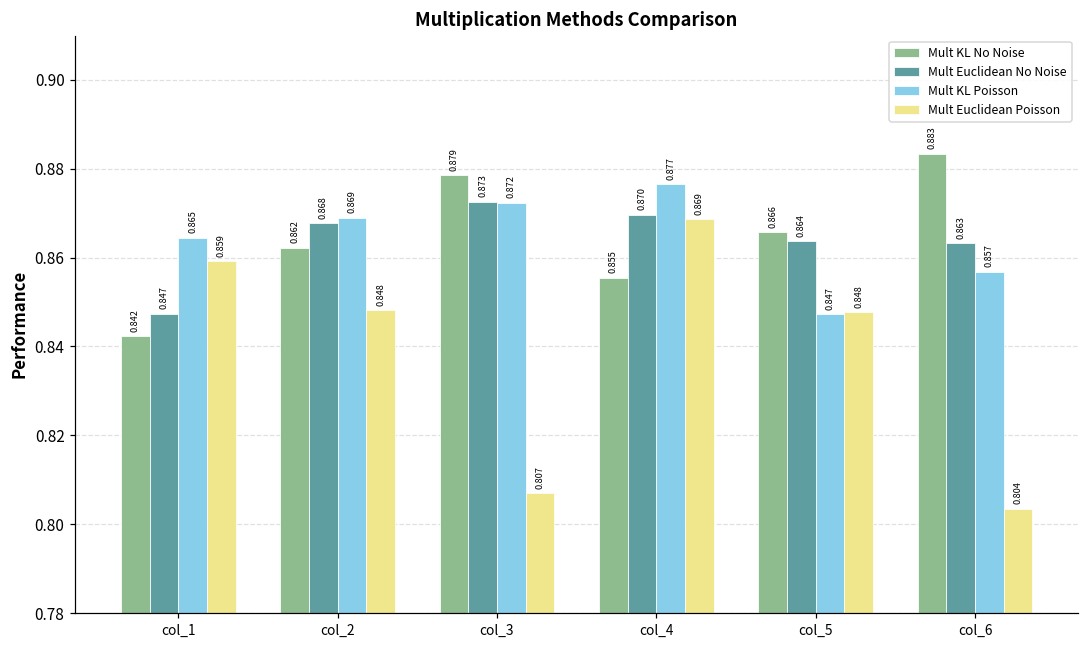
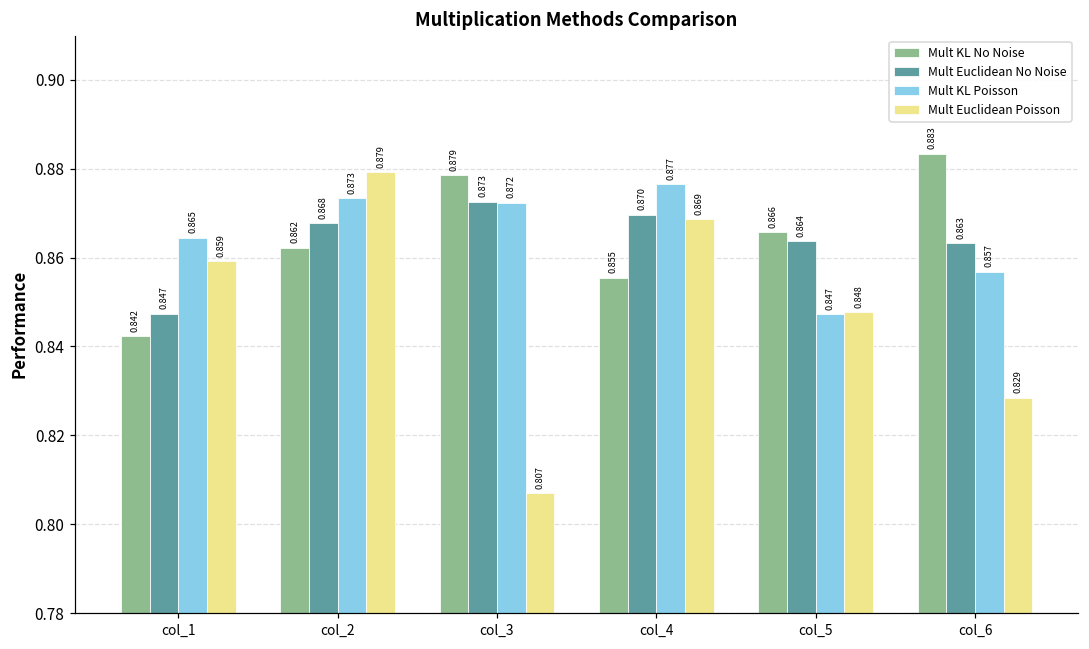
  {
    "Mult KL Poisson": {
      "col_1": 0.865,
-     "col_2": 0.869,
+     "col_2": 0.873,
      "col_3": 0.872,
      "col_4": 0.877,
      "col_5": 0.847,
      "col_6": 0.857
    },
    "Mult Euclidean Poisson": {
      "col_1": 0.859,
-     "col_2": 0.848,
+     "col_2": 0.879,
      "col_3": 0.807,
      "col_4": 0.869,
      "col_5": 0.848,
-     "col_6": 0.804
+     "col_6": 0.829
    }
  }
